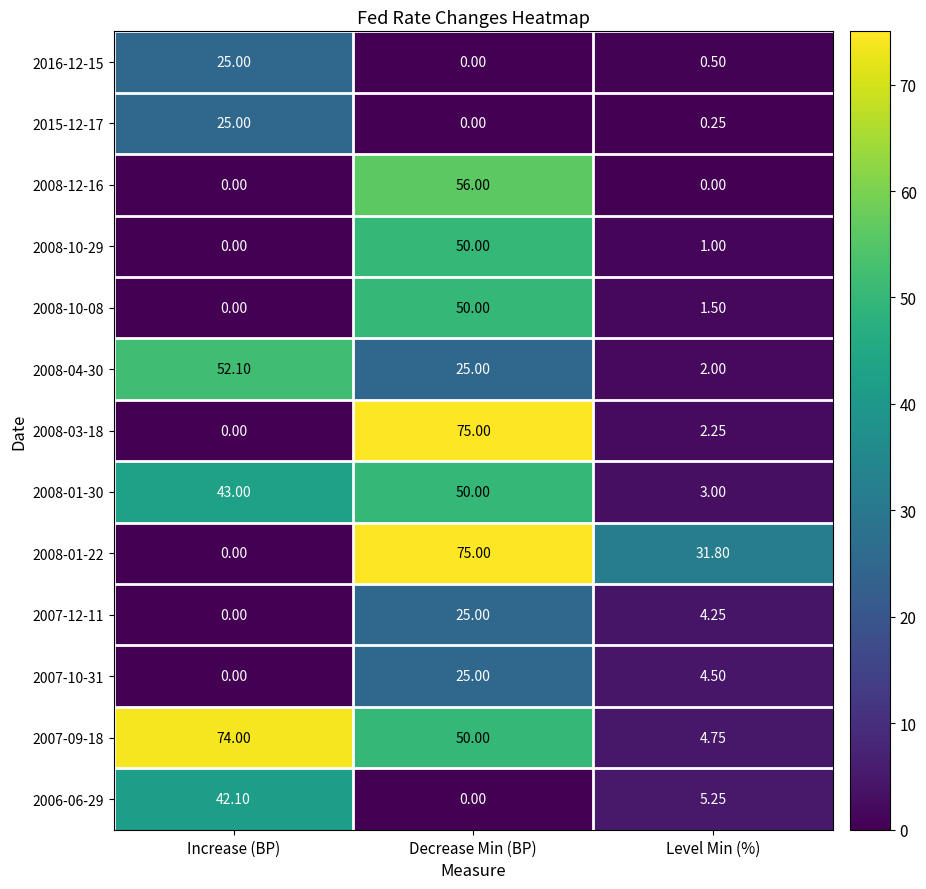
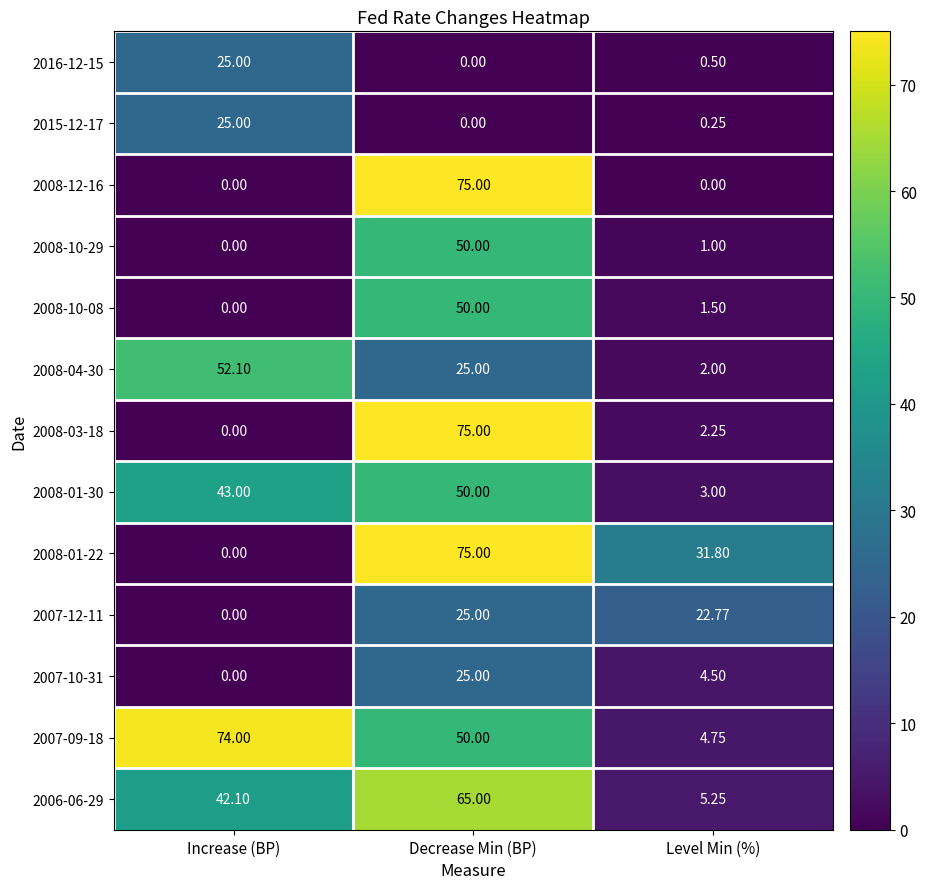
  {
    "2016-12-15": {
      "Increase (BP)": 25.00,
      "Decrease Min (BP)": 0.00,
      "Level Min (%)": 0.50
    },
    "2015-12-17": {
      "Increase (BP)": 25.00,
      "Decrease Min (BP)": 0.00,
      "Level Min (%)": 0.25
    },
    "2008-12-16": {
      "Increase (BP)": 0.00,
-     "Decrease Min (BP)": 56.00,
+     "Decrease Min (BP)": 75.00,
      "Level Min (%)": 0.00
    },
    "2008-10-29": {
      "Increase (BP)": 0.00,
      "Decrease Min (BP)": 50.00,
      "Level Min (%)": 1.00
    },
    "2008-10-08": {
      "Increase (BP)": 0.00,
      "Decrease Min (BP)": 50.00,
      "Level Min (%)": 1.50
    },
    "2008-04-30": {
      "Increase (BP)": 52.10,
      "Decrease Min (BP)": 25.00,
      "Level Min (%)": 2.00
    },
    "2008-03-18": {
      "Increase (BP)": 0.00,
      "Decrease Min (BP)": 75.00,
      "Level Min (%)": 2.25
    },
    "2008-01-30": {
      "Increase (BP)": 43.00,
      "Decrease Min (BP)": 50.00,
      "Level Min (%)": 3.00
    },
    "2008-01-22": {
      "Increase (BP)": 0.00,
      "Decrease Min (BP)": 75.00,
      "Level Min (%)": 31.80
    },
    "2007-12-11": {
      "Increase (BP)": 0.00,
      "Decrease Min (BP)": 25.00,
-     "Level Min (%)": 4.25
+     "Level Min (%)": 22.77
    },
    "2007-10-31": {
      "Increase (BP)": 0.00,
      "Decrease Min (BP)": 25.00,
      "Level Min (%)": 4.50
    },
    "2007-09-18": {
      "Increase (BP)": 74.00,
      "Decrease Min (BP)": 50.00,
      "Level Min (%)": 4.75
    },
    "2006-06-29": {
      "Increase (BP)": 42.10,
-     "Decrease Min (BP)": 0.00,
+     "Decrease Min (BP)": 65.00,
      "Level Min (%)": 5.25
    }
  }
